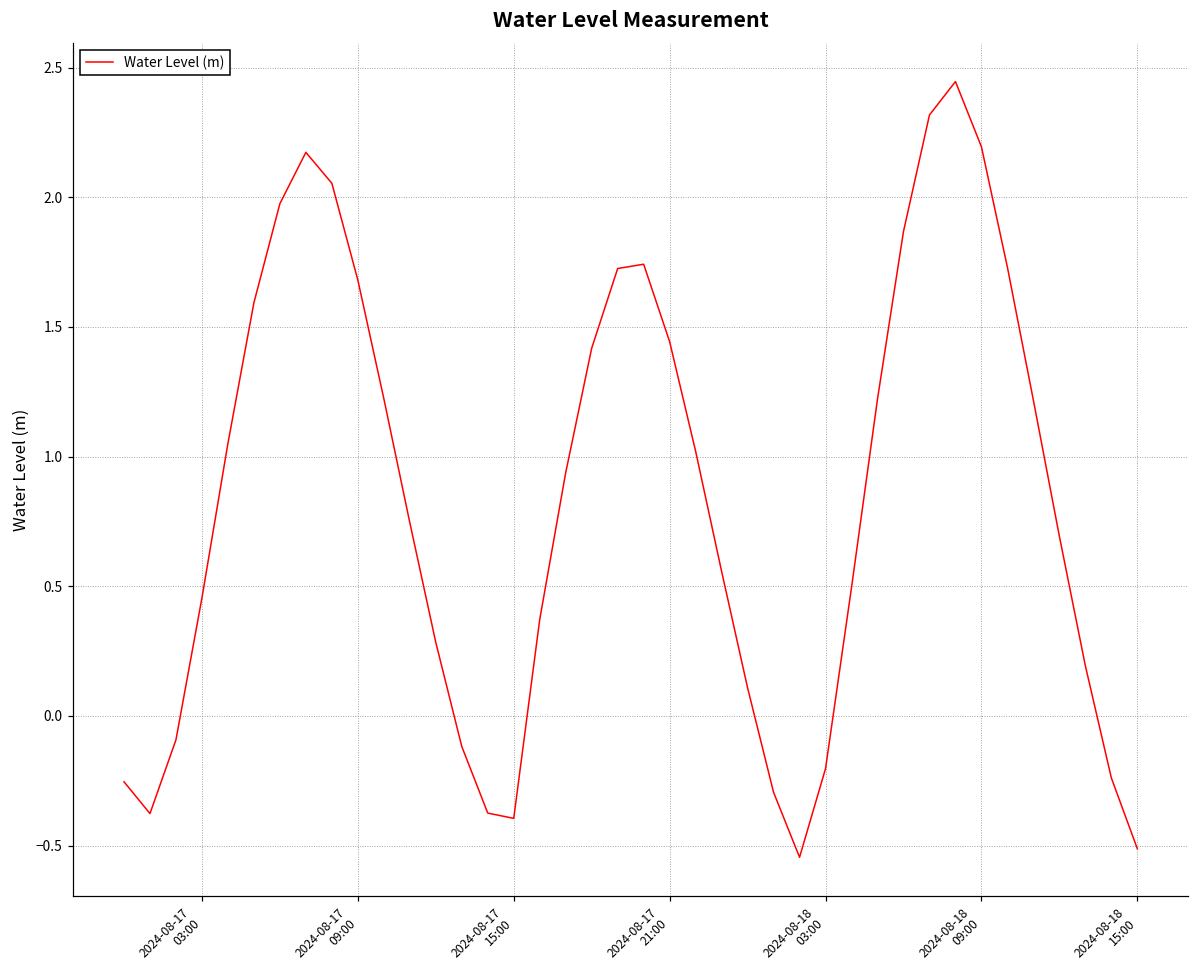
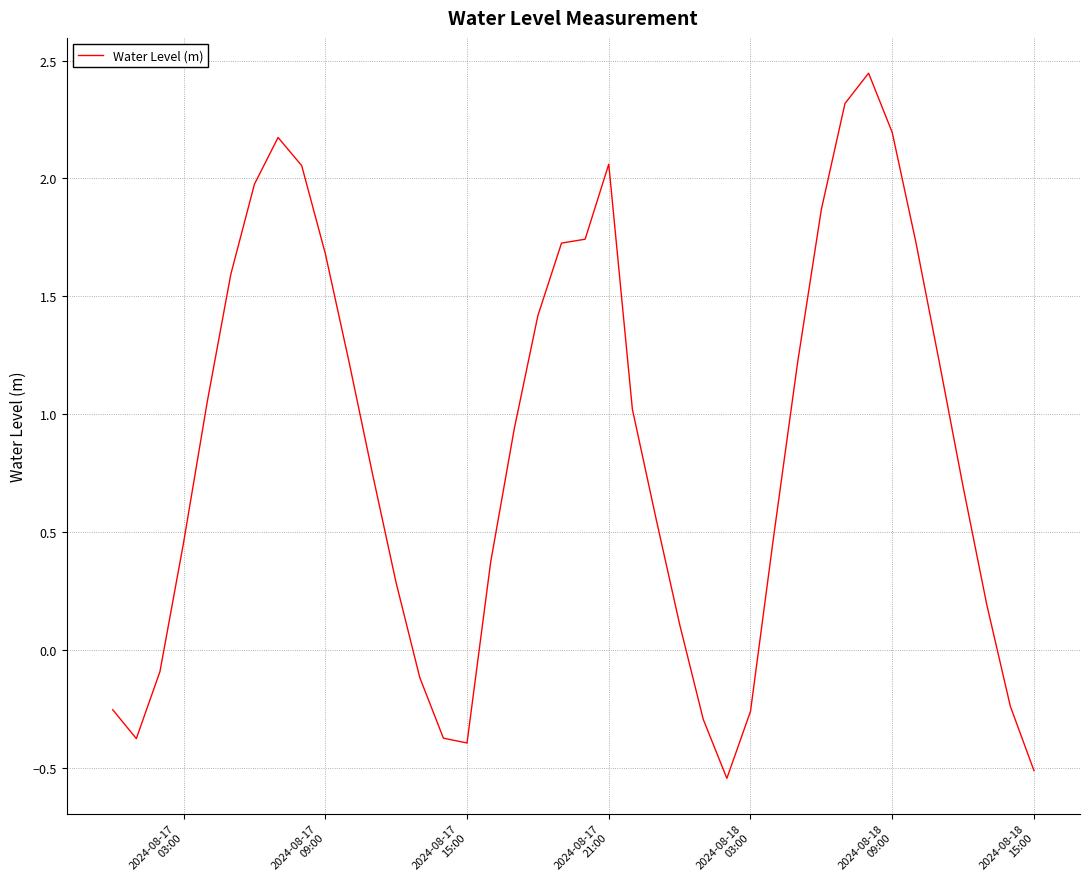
  {
    "2024-08-17 03:00": 0.45,
    "2024-08-17 09:00": 1.68,
    "2024-08-17 15:00": -0.40,
-   "2024-08-17 21:00": 1.44,
-   "2024-08-18 03:00": -0.20,
+   "2024-08-17 21:00": 2.06,
+   "2024-08-18 03:00": -0.26,
    "2024-08-18 09:00": 2.20,
    "2024-08-18 15:00": -0.51
  }
